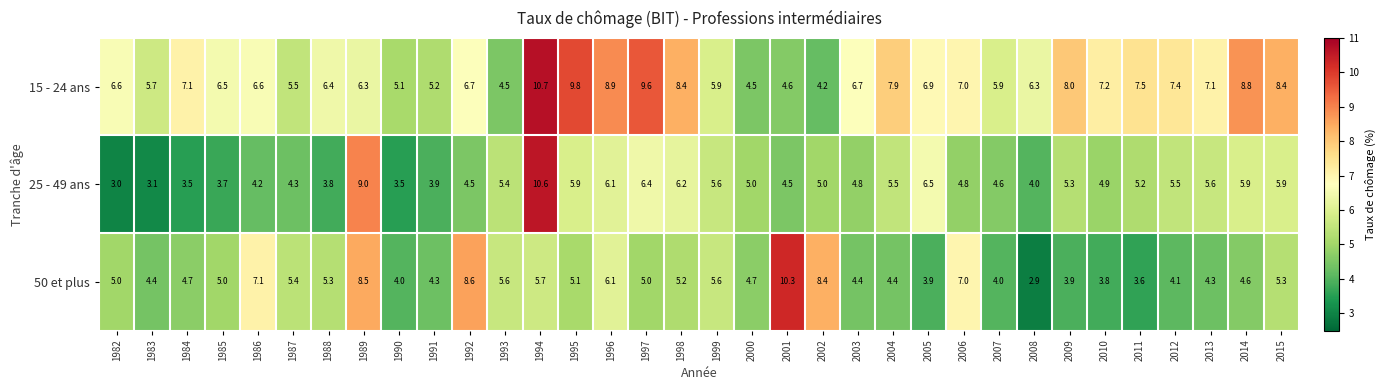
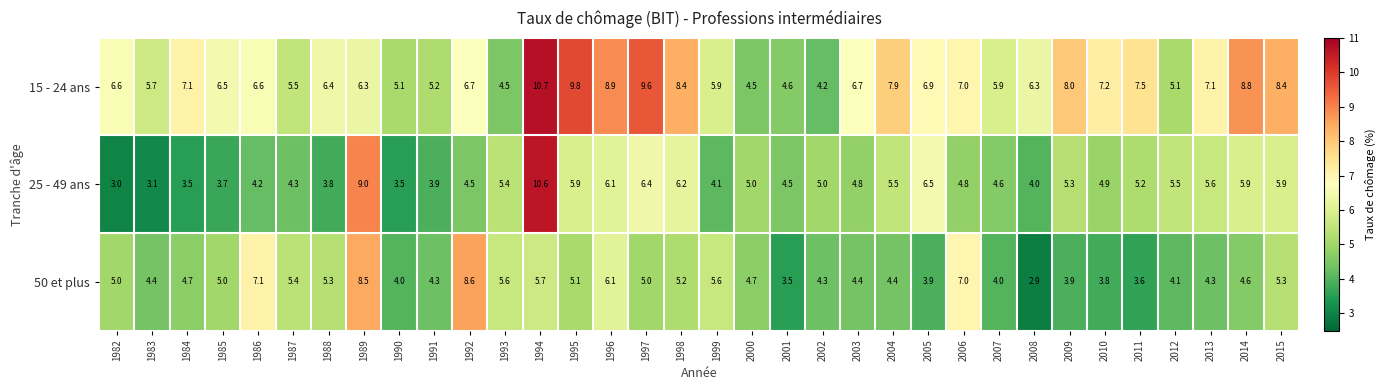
  {
    "15 - 24 ans": {
      "1982": 6.6,
      "1983": 5.7,
      "1984": 7.1,
      "1985": 6.5,
      "1986": 6.6,
      "1987": 5.5,
      "1988": 6.4,
      "1989": 6.3,
      "1990": 5.1,
      "1991": 5.2,
      "1992": 6.7,
      "1993": 4.5,
      "1994": 10.7,
      "1995": 9.8,
      "1996": 8.9,
      "1997": 9.6,
      "1998": 8.4,
      "1999": 5.9,
      "2000": 4.5,
      "2001": 4.6,
      "2002": 4.2,
      "2003": 6.7,
      "2004": 7.9,
      "2005": 6.9,
      "2006": 7.0,
      "2007": 5.9,
      "2008": 6.3,
      "2009": 8.0,
      "2010": 7.2,
      "2011": 7.5,
-     "2012": 7.4,
+     "2012": 5.1,
      "2013": 7.1,
      "2014": 8.8,
      "2015": 8.4
    },
    "25 - 49 ans": {
      "1982": 3.0,
      "1983": 3.1,
      "1984": 3.5,
      "1985": 3.7,
      "1986": 4.2,
      "1987": 4.3,
      "1988": 3.8,
      "1989": 9.0,
      "1990": 3.5,
      "1991": 3.9,
      "1992": 4.5,
      "1993": 5.4,
      "1994": 10.6,
      "1995": 5.9,
      "1996": 6.1,
      "1997": 6.4,
      "1998": 6.2,
-     "1999": 5.6,
+     "1999": 4.1,
      "2000": 5.0,
      "2001": 4.5,
      "2002": 5.0,
      "2003": 4.8,
      "2004": 5.5,
      "2005": 6.5,
      "2006": 4.8,
      "2007": 4.6,
      "2008": 4.0,
      "2009": 5.3,
      "2010": 4.9,
      "2011": 5.2,
      "2012": 5.5,
      "2013": 5.6,
      "2014": 5.9,
      "2015": 5.9
    },
    "50 et plus": {
      "1982": 5.0,
      "1983": 4.4,
      "1984": 4.7,
      "1985": 5.0,
      "1986": 7.1,
      "1987": 5.4,
      "1988": 5.3,
      "1989": 8.5,
      "1990": 4.0,
      "1991": 4.3,
      "1992": 8.6,
      "1993": 5.6,
      "1994": 5.7,
      "1995": 5.1,
      "1996": 6.1,
      "1997": 5.0,
      "1998": 5.2,
      "1999": 5.6,
      "2000": 4.7,
-     "2001": 10.3,
-     "2002": 8.4,
+     "2001": 3.5,
+     "2002": 4.3,
      "2003": 4.4,
      "2004": 4.4,
      "2005": 3.9,
      "2006": 7.0,
      "2007": 4.0,
      "2008": 2.9,
      "2009": 3.9,
      "2010": 3.8,
      "2011": 3.6,
      "2012": 4.1,
      "2013": 4.3,
      "2014": 4.6,
      "2015": 5.3
    }
  }
